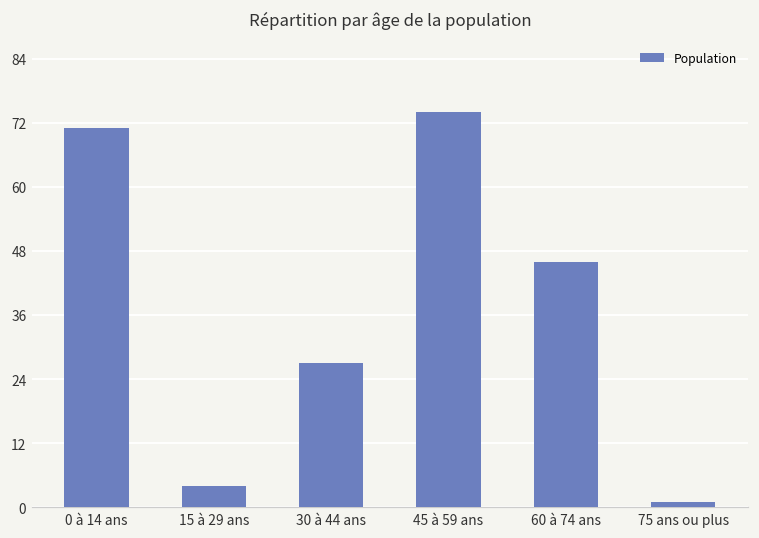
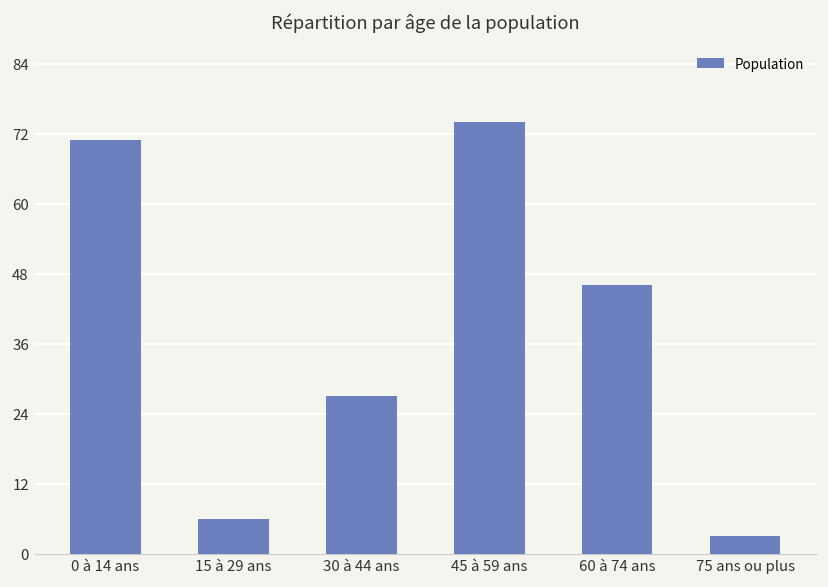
  {
    "0 à 14 ans": 71,
-   "15 à 29 ans": 4,
+   "15 à 29 ans": 6,
    "30 à 44 ans": 27,
    "45 à 59 ans": 74,
    "60 à 74 ans": 46,
-   "75 ans ou plus": 1
+   "75 ans ou plus": 3
  }
